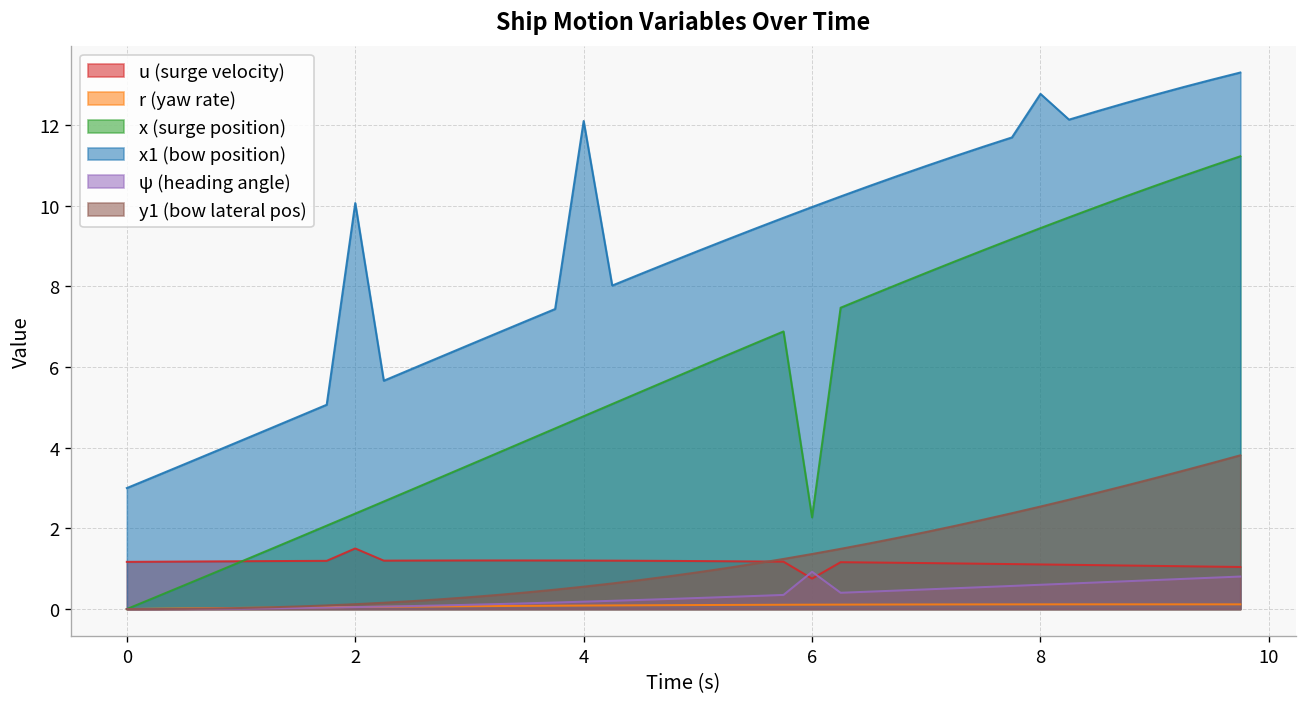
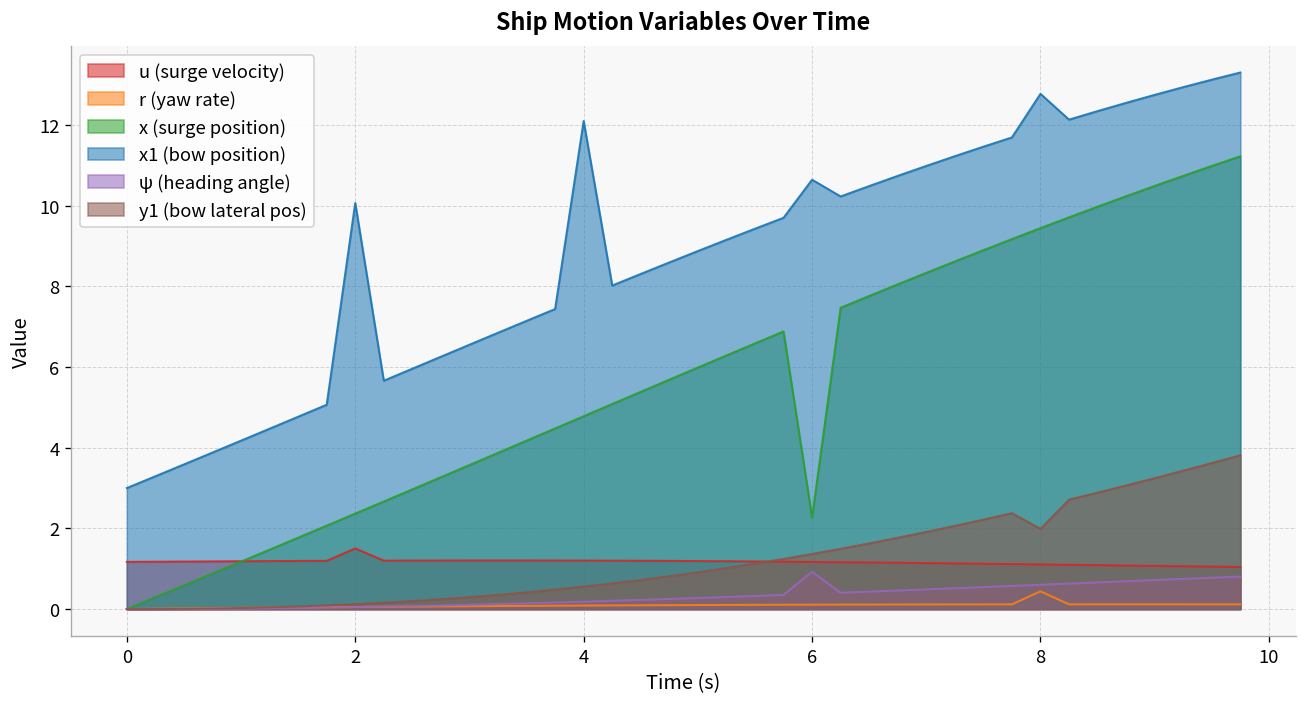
  {
    "u (surge velocity)": {
      "0": 1.2,
      "2": 1.5,
      "4": 1.2,
-     "6": 0.8,
+     "6": 1.2,
      "8": 1.1
    },
    "r (yaw rate)": {
      "4": 0.1,
      "6": 0.1,
-     "8": 0.1
+     "8": 0.4
    },
    "x (surge position)": {
      "2": 2.4,
      "4": 4.8,
      "6": 2.3,
      "8": 9.4
    },
    "x1 (bow position)": {
      "0": 3.0,
      "2": 10.1,
      "4": 12.1,
-     "6": 10.0,
+     "6": 10.6,
      "8": 12.8
    },
    "ψ (heading angle)": {
      "4": 0.2,
      "6": 0.9,
      "8": 0.6
    },
    "y1 (bow lateral pos)": {
      "4": 0.6,
      "6": 1.4,
-     "8": 2.5
+     "8": 2.0
    }
  }
